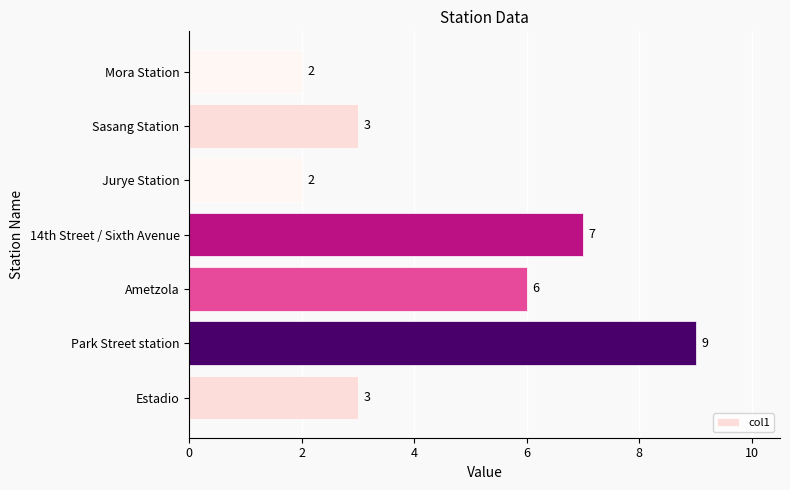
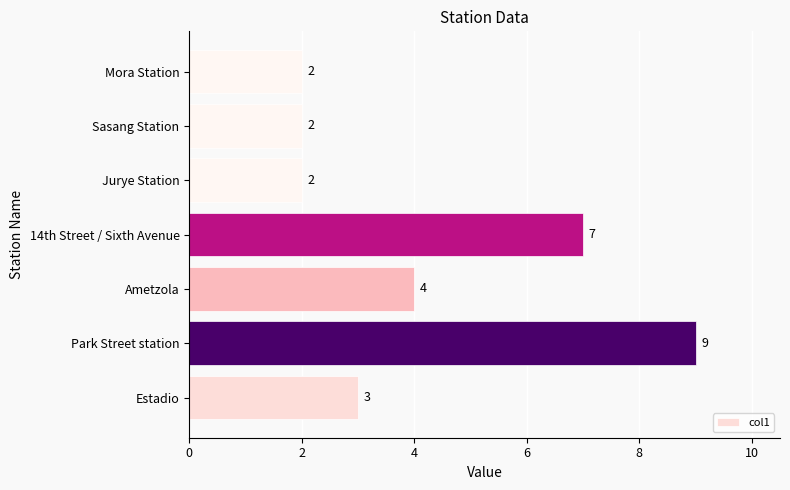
  {
    "Mora Station": 2,
-   "Sasang Station": 3,
+   "Sasang Station": 2,
    "Jurye Station": 2,
    "14th Street / Sixth Avenue": 7,
-   "Ametzola": 6,
+   "Ametzola": 4,
    "Park Street station": 9,
    "Estadio": 3
  }
